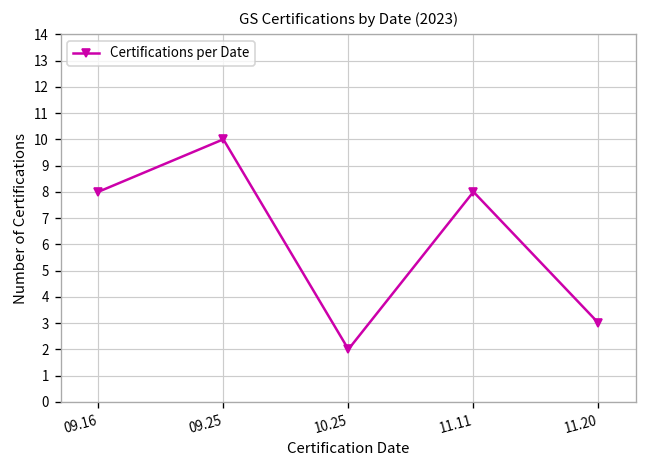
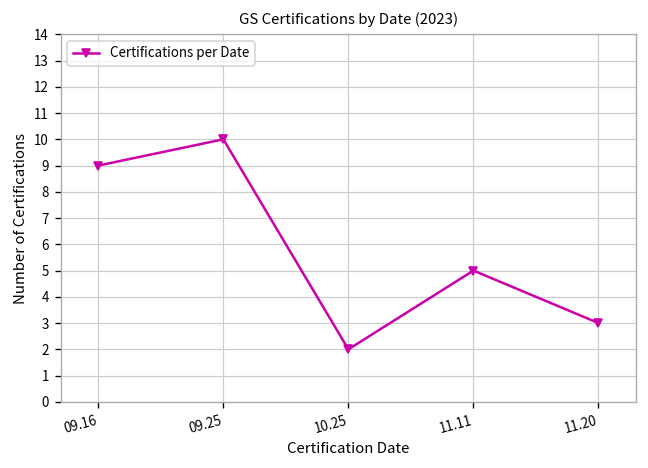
  {
-   "09.16": 8,
+   "09.16": 9,
    "09.25": 10,
    "10.25": 2,
-   "11.11": 8,
+   "11.11": 5,
    "11.20": 3
  }
